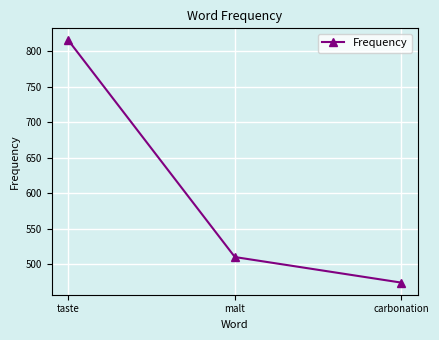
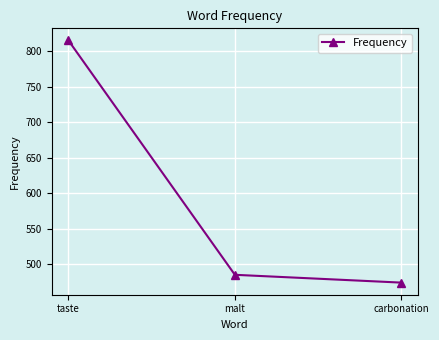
  {
    "taste": 820,
-   "malt": 510,
+   "malt": 490,
    "carbonation": 470
  }
